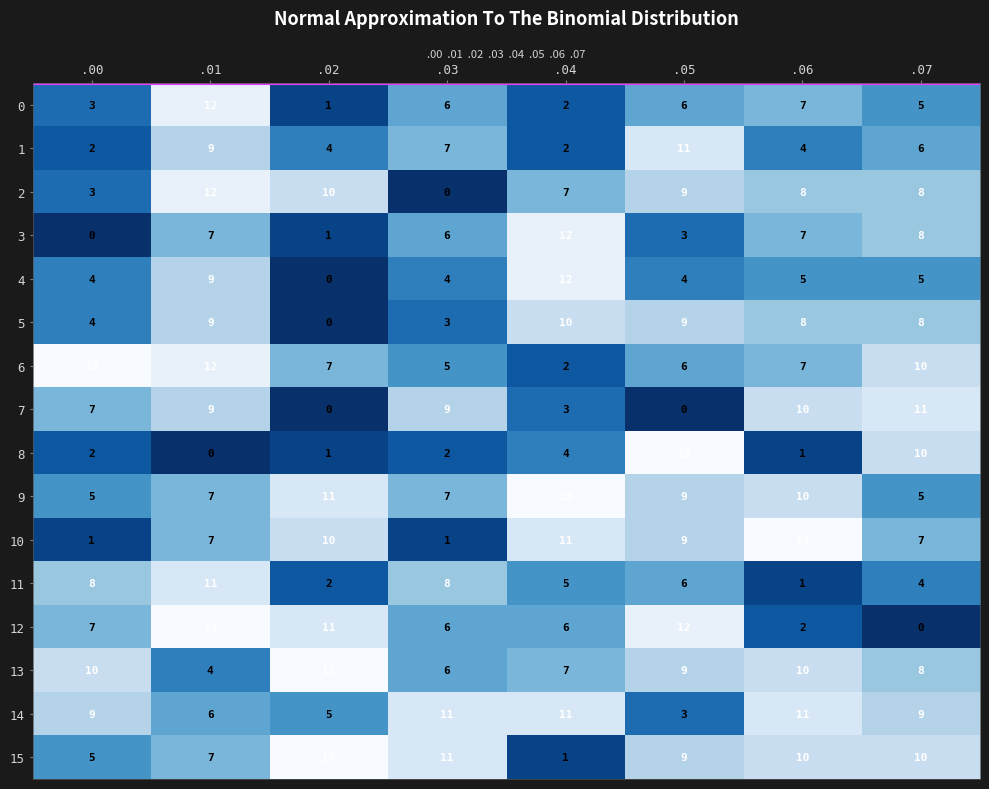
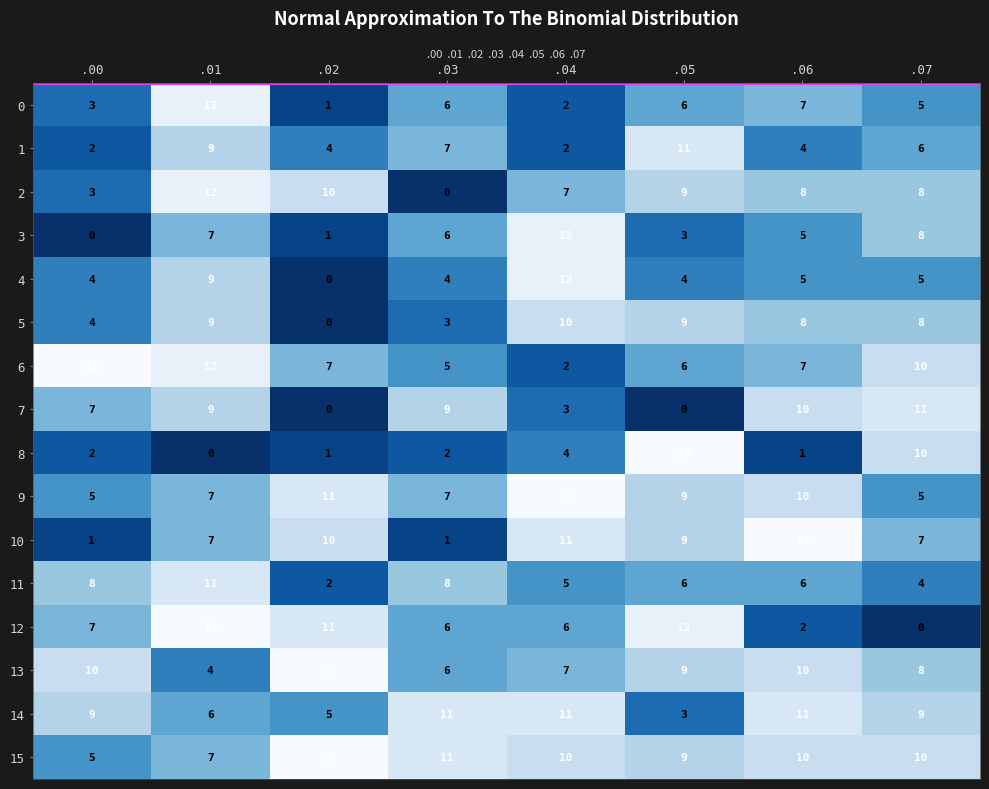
  {
    "0": {
      ".00": 3,
      ".02": 1,
      ".03": 6,
      ".04": 2,
      ".05": 6,
      ".06": 7,
      ".07": 5
    },
    "1": {
      ".00": 2,
      ".01": 9,
      ".02": 4,
      ".03": 7,
      ".04": 2,
      ".06": 4,
      ".07": 6
    },
    "2": {
      ".00": 3,
      ".02": 10,
      ".03": 0,
      ".04": 7,
      ".05": 9,
      ".06": 8,
      ".07": 8
    },
    "3": {
      ".00": 0,
      ".01": 7,
      ".02": 1,
      ".03": 6,
      ".05": 3,
-     ".06": 7,
+     ".06": 5,
      ".07": 8
    },
    "4": {
      ".00": 4,
      ".01": 9,
      ".02": 0,
      ".03": 4,
      ".05": 4,
      ".06": 5,
      ".07": 5
    },
    "5": {
      ".00": 4,
      ".01": 9,
      ".02": 0,
      ".03": 3,
      ".04": 10,
      ".05": 9,
      ".06": 8,
      ".07": 8
    },
    "6": {
      ".02": 7,
      ".03": 5,
      ".04": 2,
      ".05": 6,
      ".06": 7,
      ".07": 10
    },
    "7": {
      ".00": 7,
      ".01": 9,
      ".02": 0,
      ".03": 9,
      ".04": 3,
      ".05": 0,
      ".06": 10
    },
    "8": {
      ".00": 2,
      ".01": 0,
      ".02": 1,
      ".03": 2,
      ".04": 4,
      ".06": 1,
      ".07": 10
    },
    "9": {
      ".00": 5,
      ".01": 7,
      ".03": 7,
      ".05": 9,
      ".06": 10,
      ".07": 5
    },
    "10": {
      ".00": 1,
      ".01": 7,
      ".02": 10,
      ".03": 1,
      ".05": 9,
      ".07": 7
    },
    "11": {
      ".00": 8,
      ".02": 2,
      ".03": 8,
      ".04": 5,
      ".05": 6,
-     ".06": 1,
+     ".06": 6,
      ".07": 4
    },
    "12": {
      ".00": 7,
      ".03": 6,
      ".04": 6,
      ".06": 2,
      ".07": 0
    },
    "13": {
      ".00": 10,
      ".01": 4,
      ".03": 6,
      ".04": 7,
      ".05": 9,
      ".06": 10,
      ".07": 8
    },
    "14": {
      ".00": 9,
      ".01": 6,
      ".02": 5,
      ".05": 3,
      ".07": 9
    },
    "15": {
      ".00": 5,
      ".01": 7,
-     ".04": 1,
+     ".04": 10,
      ".05": 9,
      ".06": 10,
      ".07": 10
    }
  }
